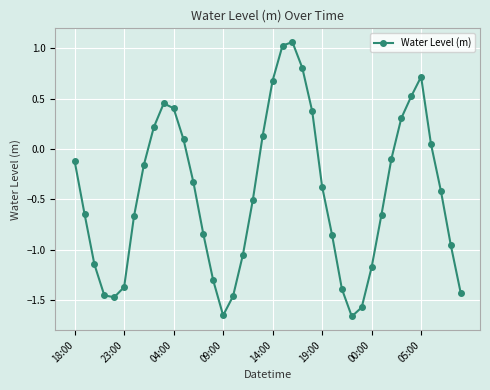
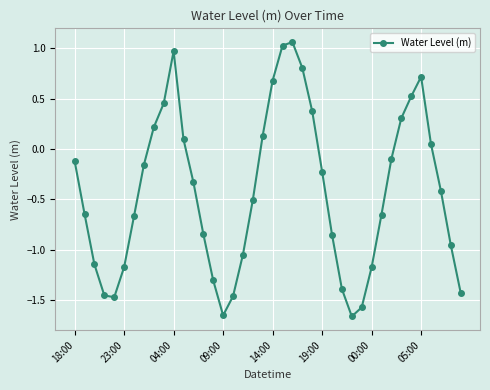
  {
    "18:00": -0.12,
-   "23:00": -1.37,
-   "04:00": 0.40,
+   "23:00": -1.17,
+   "04:00": 0.97,
    "09:00": -1.65,
    "14:00": 0.68,
-   "19:00": -0.37,
+   "19:00": -0.22,
    "00:00": -1.18,
    "05:00": 0.72
  }
